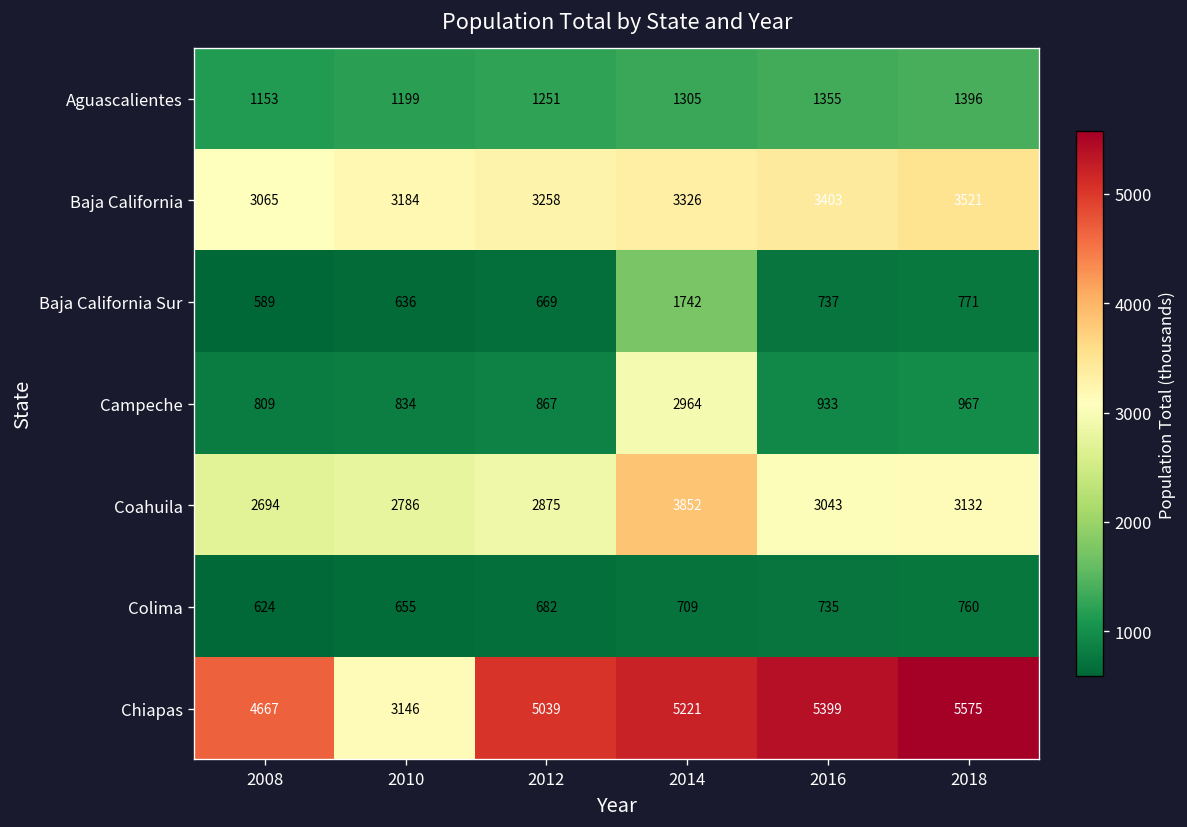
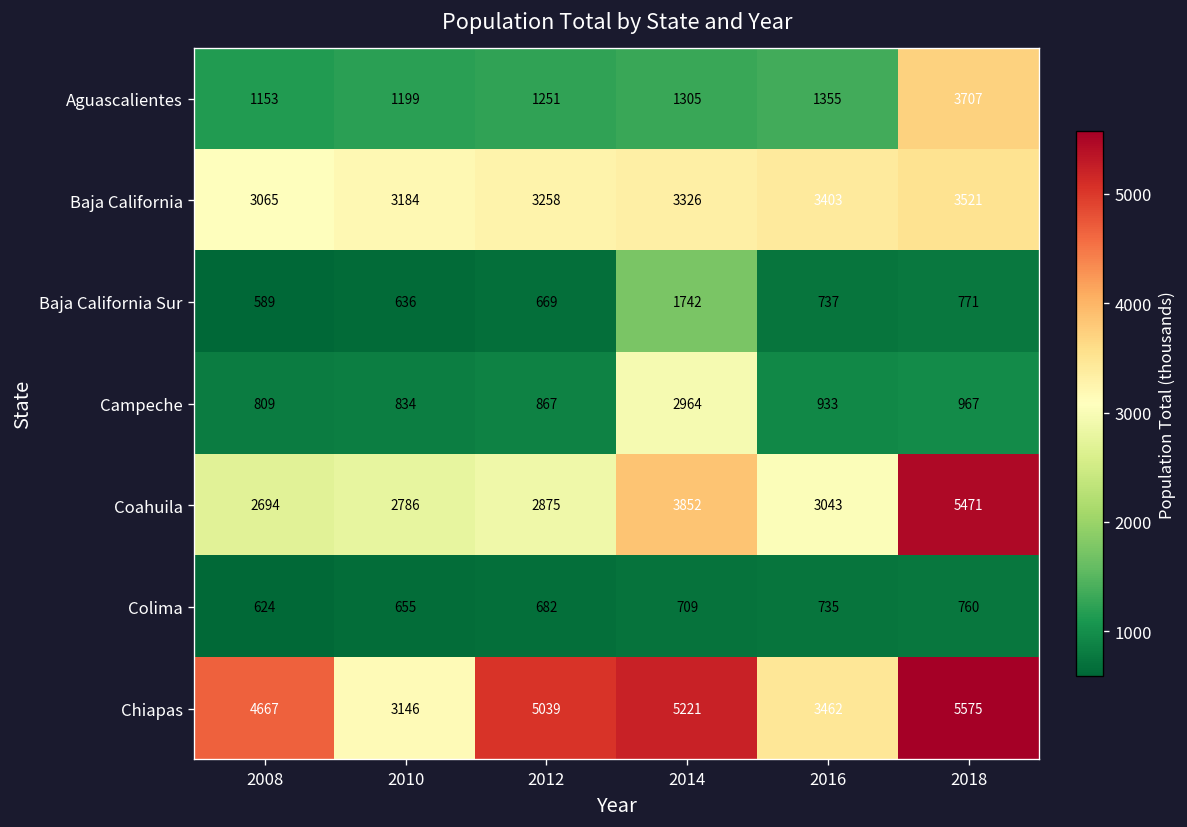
  {
    "Aguascalientes": {
      "2008": 1153,
      "2010": 1199,
      "2012": 1251,
      "2014": 1305,
      "2016": 1355,
-     "2018": 1396
+     "2018": 3707
    },
    "Baja California": {
      "2008": 3065,
      "2010": 3184,
      "2012": 3258,
      "2014": 3326,
      "2016": 3403,
      "2018": 3521
    },
    "Baja California Sur": {
      "2008": 589,
      "2010": 636,
      "2012": 669,
      "2014": 1742,
      "2016": 737,
      "2018": 771
    },
    "Campeche": {
      "2008": 809,
      "2010": 834,
      "2012": 867,
      "2014": 2964,
      "2016": 933,
      "2018": 967
    },
    "Coahuila": {
      "2008": 2694,
      "2010": 2786,
      "2012": 2875,
      "2014": 3852,
      "2016": 3043,
-     "2018": 3132
+     "2018": 5471
    },
    "Colima": {
      "2008": 624,
      "2010": 655,
      "2012": 682,
      "2014": 709,
      "2016": 735,
      "2018": 760
    },
    "Chiapas": {
      "2008": 4667,
      "2010": 3146,
      "2012": 5039,
      "2014": 5221,
-     "2016": 5399,
+     "2016": 3462,
      "2018": 5575
    }
  }
